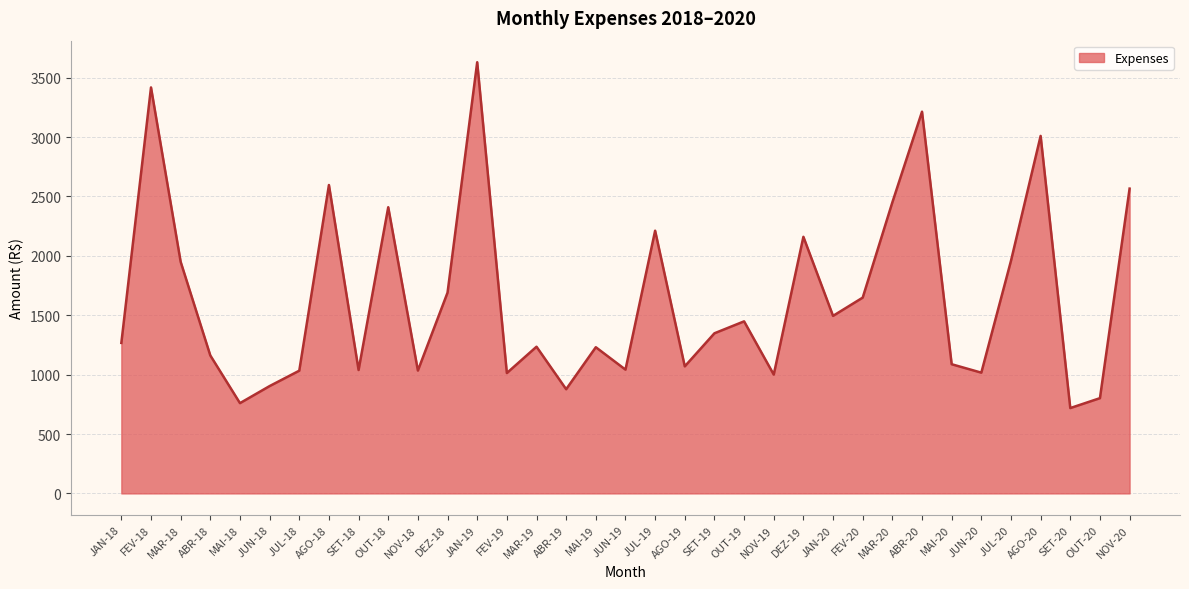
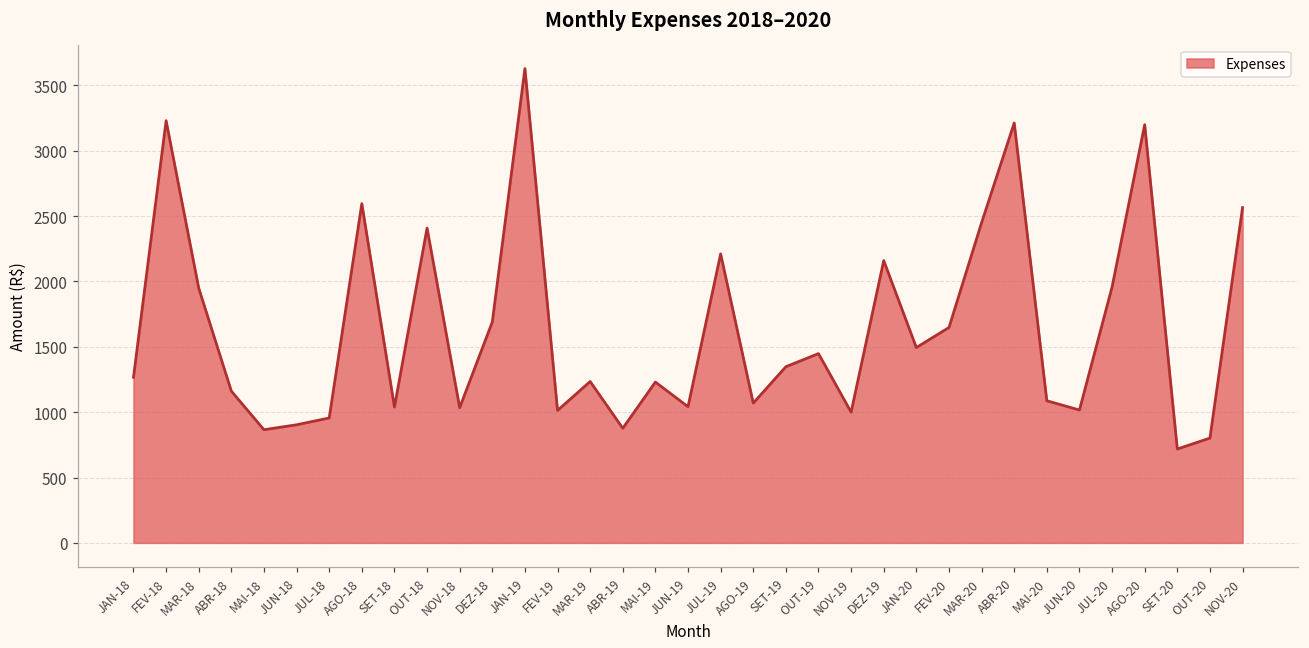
  {
    "JAN-18": 1270,
-   "FEV-18": 3420,
+   "FEV-18": 3230,
    "MAR-18": 1950,
    "ABR-18": 1160,
-   "MAI-18": 760,
+   "MAI-18": 870,
    "JUN-18": 900,
-   "JUL-18": 1030,
+   "JUL-18": 960,
    "AGO-18": 2600,
    "SET-18": 1040,
    "OUT-18": 2410,
    "NOV-18": 1030,
    "DEZ-18": 1690,
    "JAN-19": 3630,
    "FEV-19": 1010,
    "MAR-19": 1230,
    "ABR-19": 880,
    "MAI-19": 1230,
    "JUN-19": 1040,
    "JUL-19": 2210,
    "AGO-19": 1070,
    "SET-19": 1350,
    "OUT-19": 1450,
    "NOV-19": 1000,
    "DEZ-19": 2160,
    "JAN-20": 1490,
    "FEV-20": 1650,
    "MAR-20": 2450,
    "ABR-20": 3210,
    "MAI-20": 1090,
    "JUN-20": 1020,
    "JUL-20": 1960,
-   "AGO-20": 3010,
+   "AGO-20": 3200,
    "SET-20": 720,
    "OUT-20": 800,
    "NOV-20": 2570
  }
